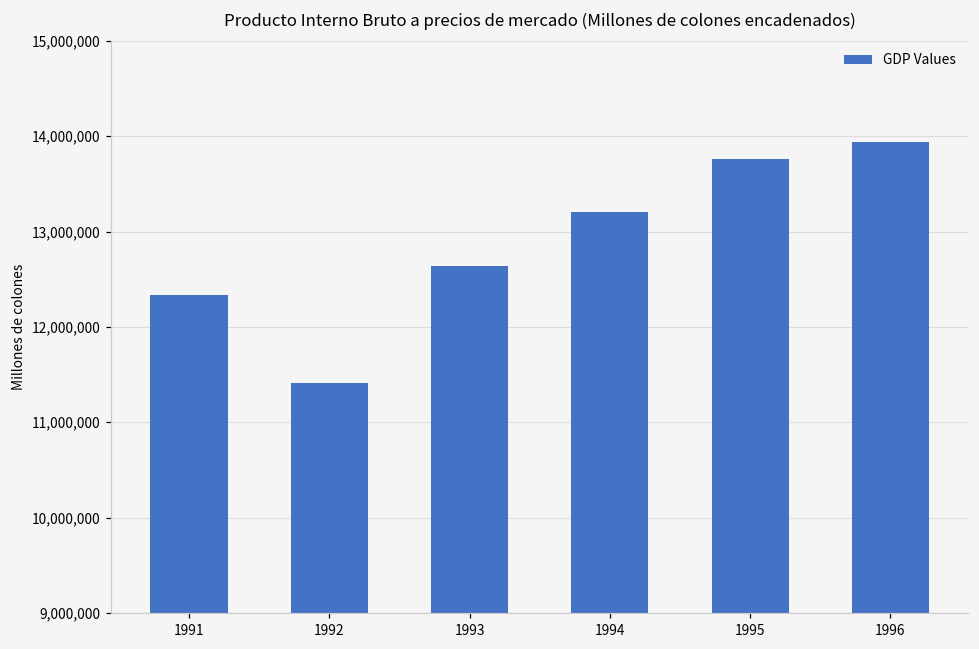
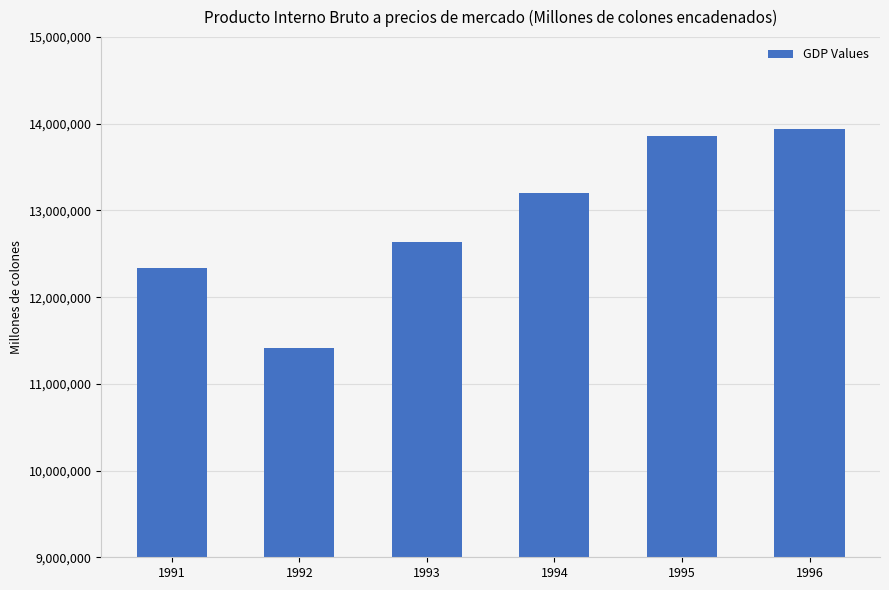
  {
    "1991": "12,300,000",
    "1992": "11,400,000",
    "1993": "12,600,000",
    "1994": "13,200,000",
-   "1995": "13,800,000",
+   "1995": "13,900,000",
    "1996": "13,900,000"
  }
